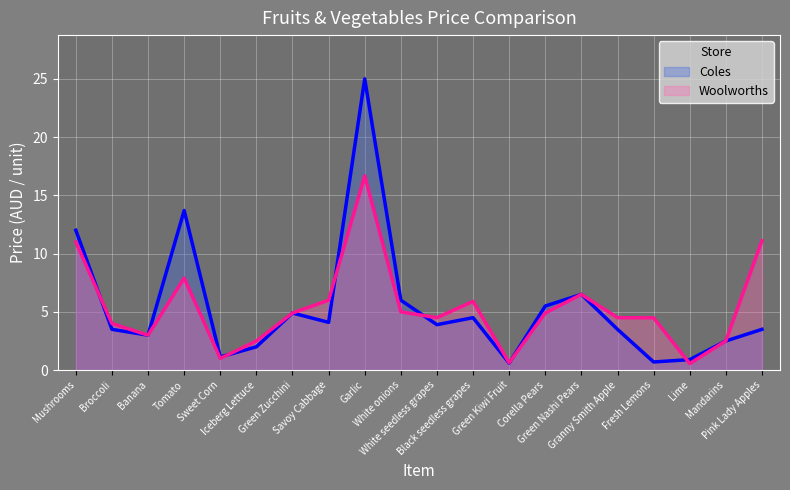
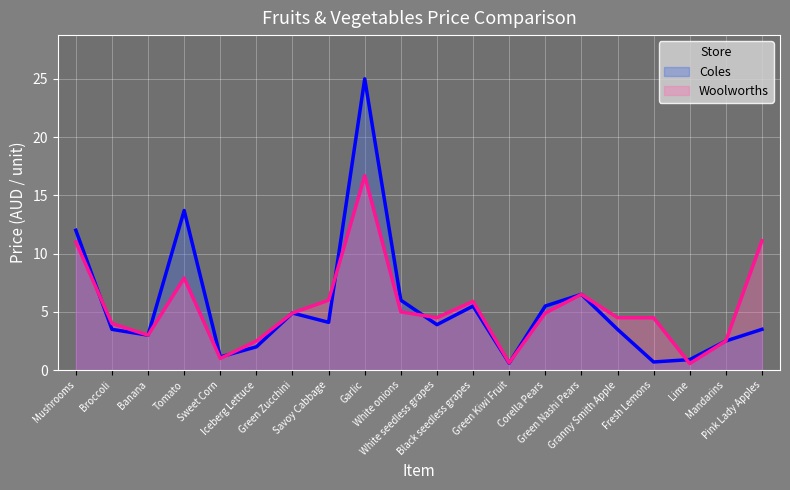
  {
    "Coles": {
      "Mushrooms": 12.0,
      "Broccoli": 3.5,
      "Tomato": 13.7,
      "Iceberg Lettuce": 2.0,
      "Savoy Cabbage": 4.1,
      "Garlic": 25.0,
      "White onions": 6.0,
      "White seedless grapes": 3.9,
-     "Black seedless grapes": 4.5,
+     "Black seedless grapes": 5.5,
      "Corella Pears": 5.5,
      "Granny Smith Apple": 3.5,
      "Fresh Lemons": 0.7,
      "Lime": 0.9,
      "Pink Lady Apples": 3.5
    },
    "Woolworths": {
      "Mushrooms": 11.0,
      "Broccoli": 4.0,
      "Tomato": 7.9,
      "Iceberg Lettuce": 2.5,
      "Savoy Cabbage": 6.0,
      "Garlic": 16.7,
      "White onions": 5.0,
      "White seedless grapes": 4.5,
      "Black seedless grapes": 5.9,
      "Corella Pears": 4.9,
      "Granny Smith Apple": 4.5,
      "Fresh Lemons": 4.5,
      "Lime": 0.6,
      "Pink Lady Apples": 11.1
    }
  }
